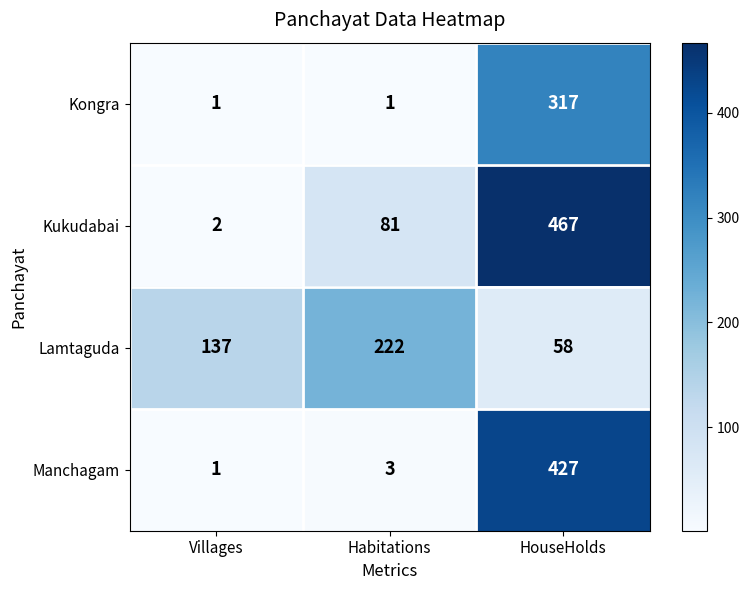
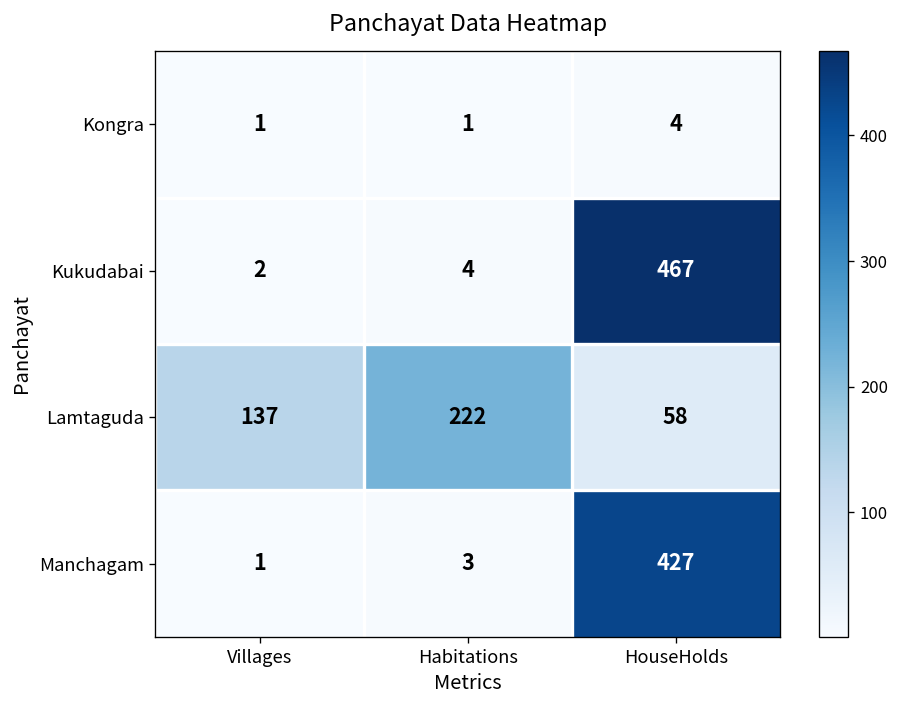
  {
    "Kongra": {
      "Villages": 1,
      "Habitations": 1,
-     "HouseHolds": 317
+     "HouseHolds": 4
    },
    "Kukudabai": {
      "Villages": 2,
-     "Habitations": 81,
+     "Habitations": 4,
      "HouseHolds": 467
    },
    "Lamtaguda": {
      "Villages": 137,
      "Habitations": 222,
      "HouseHolds": 58
    },
    "Manchagam": {
      "Villages": 1,
      "Habitations": 3,
      "HouseHolds": 427
    }
  }
